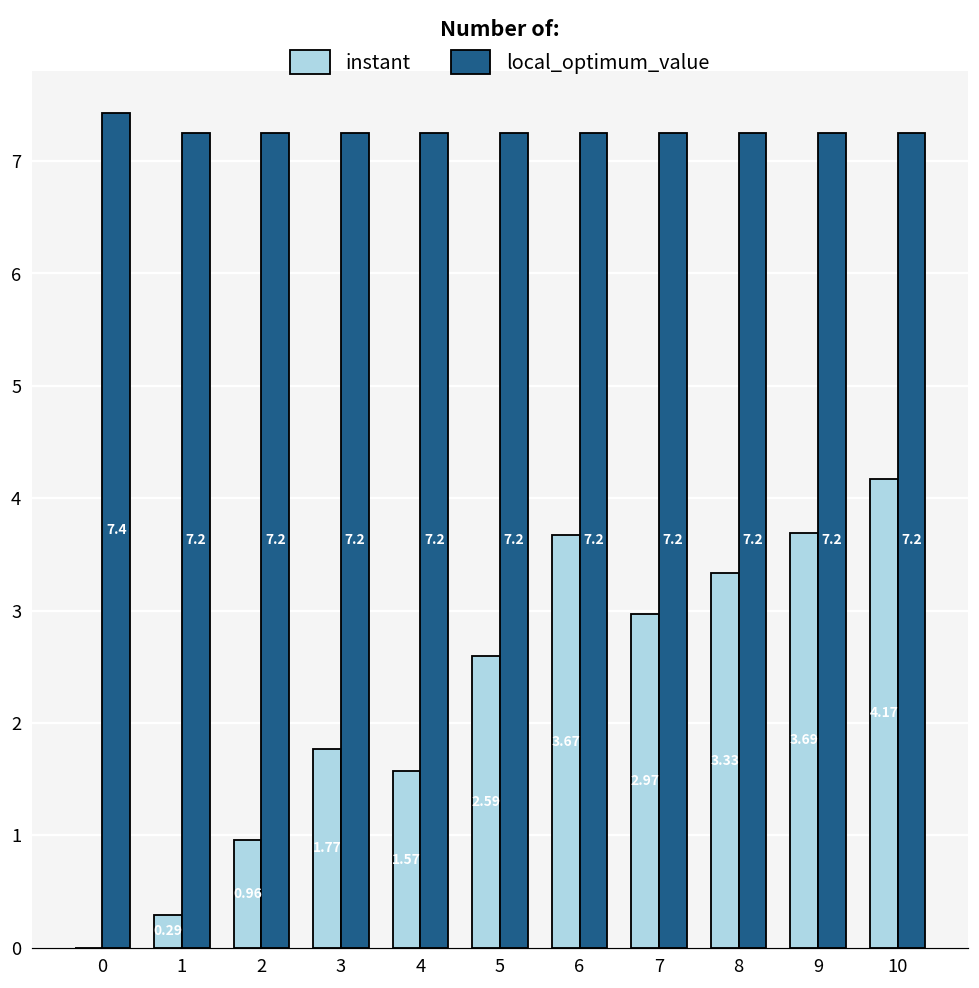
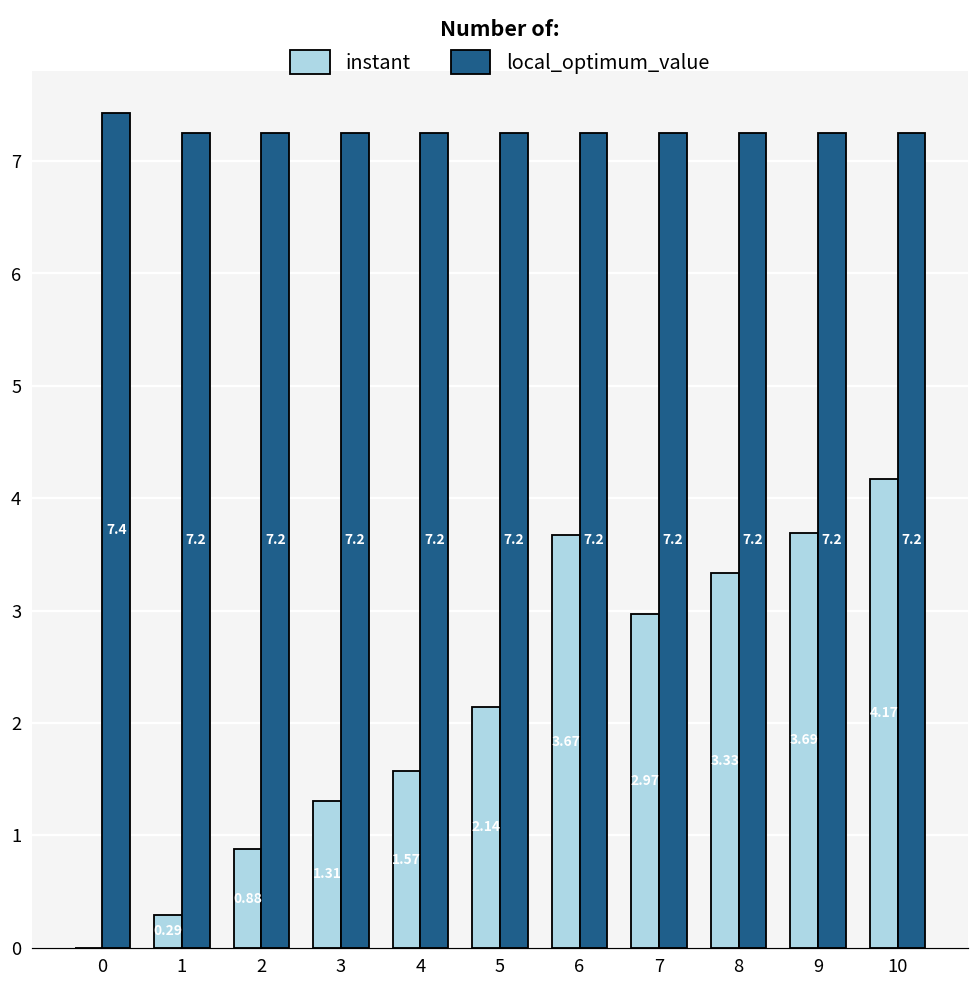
  {
    "instant": {
      "1": 0.29,
-     "2": 0.96,
-     "3": 1.77,
+     "2": 0.88,
+     "3": 1.31,
      "4": 1.57,
-     "5": 2.59,
+     "5": 2.14,
      "6": 3.67,
      "7": 2.97,
      "8": 3.33,
      "9": 3.69,
      "10": 4.17
    },
    "local_optimum_value": {
      "0": 7.4,
      "1": 7.2,
      "2": 7.2,
      "3": 7.2,
      "4": 7.2,
      "5": 7.2,
      "6": 7.2,
      "7": 7.2,
      "8": 7.2,
      "9": 7.2,
      "10": 7.2
    }
  }
